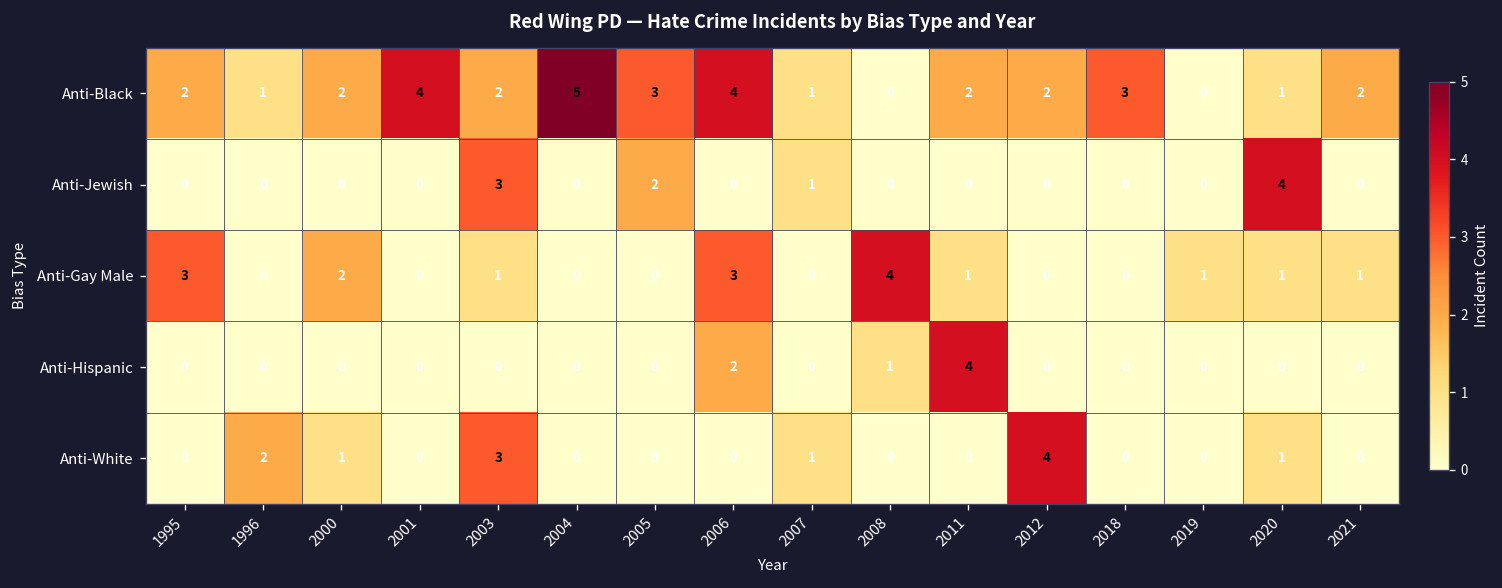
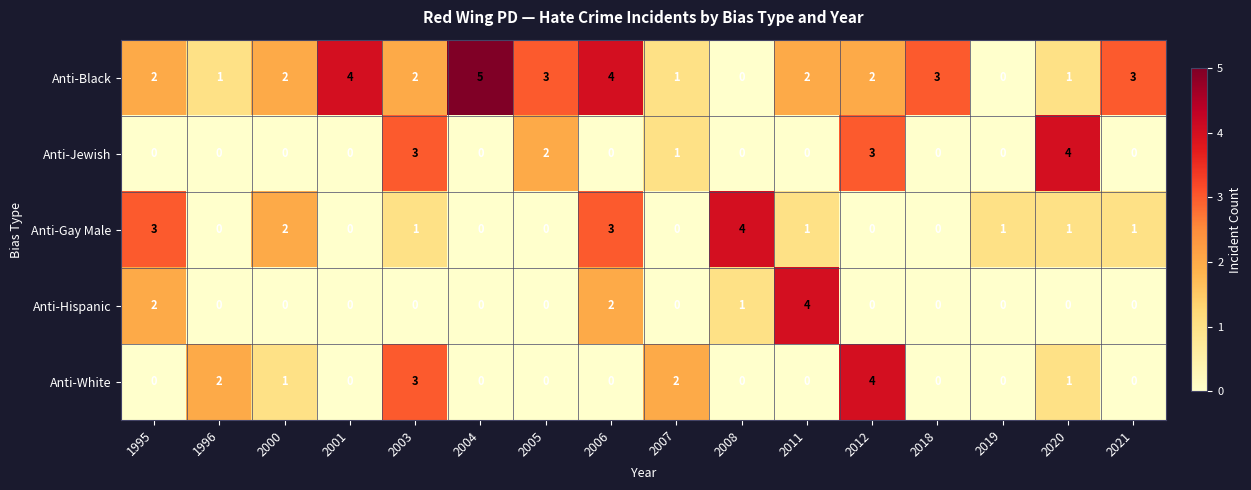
  {
    "Anti-Black": {
      "1995": 2,
      "1996": 1,
      "2000": 2,
      "2001": 4,
      "2003": 2,
      "2004": 5,
      "2005": 3,
      "2006": 4,
      "2007": 1,
      "2008": 0,
      "2011": 2,
      "2012": 2,
      "2018": 3,
      "2019": 0,
      "2020": 1,
-     "2021": 2
+     "2021": 3
    },
    "Anti-Jewish": {
      "1995": 0,
      "1996": 0,
      "2000": 0,
      "2001": 0,
      "2003": 3,
      "2004": 0,
      "2005": 2,
      "2006": 0,
      "2007": 1,
      "2008": 0,
      "2011": 0,
-     "2012": 0,
+     "2012": 3,
      "2018": 0,
      "2019": 0,
      "2020": 4,
      "2021": 0
    },
    "Anti-Gay Male": {
      "1995": 3,
      "1996": 0,
      "2000": 2,
      "2001": 0,
      "2003": 1,
      "2004": 0,
      "2005": 0,
      "2006": 3,
      "2007": 0,
      "2008": 4,
      "2011": 1,
      "2012": 0,
      "2018": 0,
      "2019": 1,
      "2020": 1,
      "2021": 1
    },
    "Anti-Hispanic": {
-     "1995": 0,
+     "1995": 2,
      "1996": 0,
      "2000": 0,
      "2001": 0,
      "2003": 0,
      "2004": 0,
      "2005": 0,
      "2006": 2,
      "2007": 0,
      "2008": 1,
      "2011": 4,
      "2012": 0,
      "2018": 0,
      "2019": 0,
      "2020": 0,
      "2021": 0
    },
    "Anti-White": {
      "1995": 0,
      "1996": 2,
      "2000": 1,
      "2001": 0,
      "2003": 3,
      "2004": 0,
      "2005": 0,
      "2006": 0,
-     "2007": 1,
+     "2007": 2,
      "2008": 0,
      "2011": 0,
      "2012": 4,
      "2018": 0,
      "2019": 0,
      "2020": 1,
      "2021": 0
    }
  }
